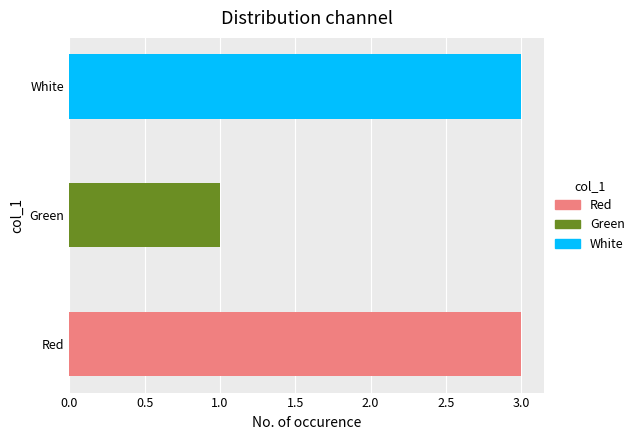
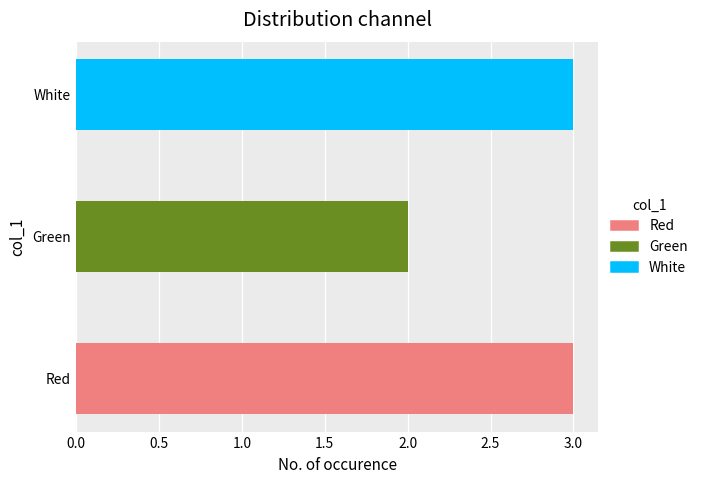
  {
    "White": 3,
-   "Green": 1,
+   "Green": 2,
    "Red": 3
  }
